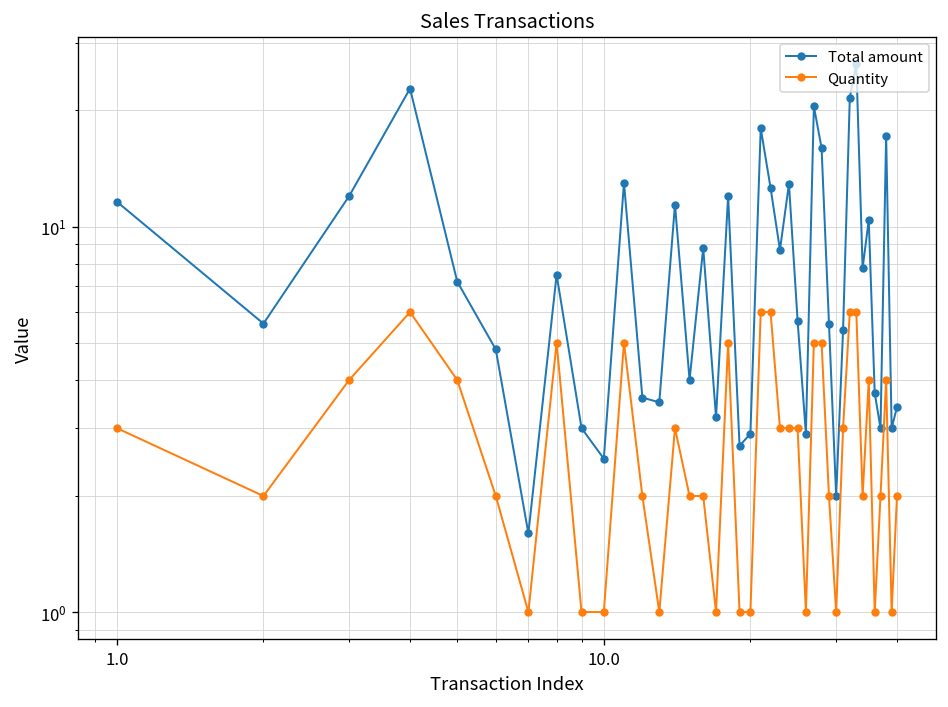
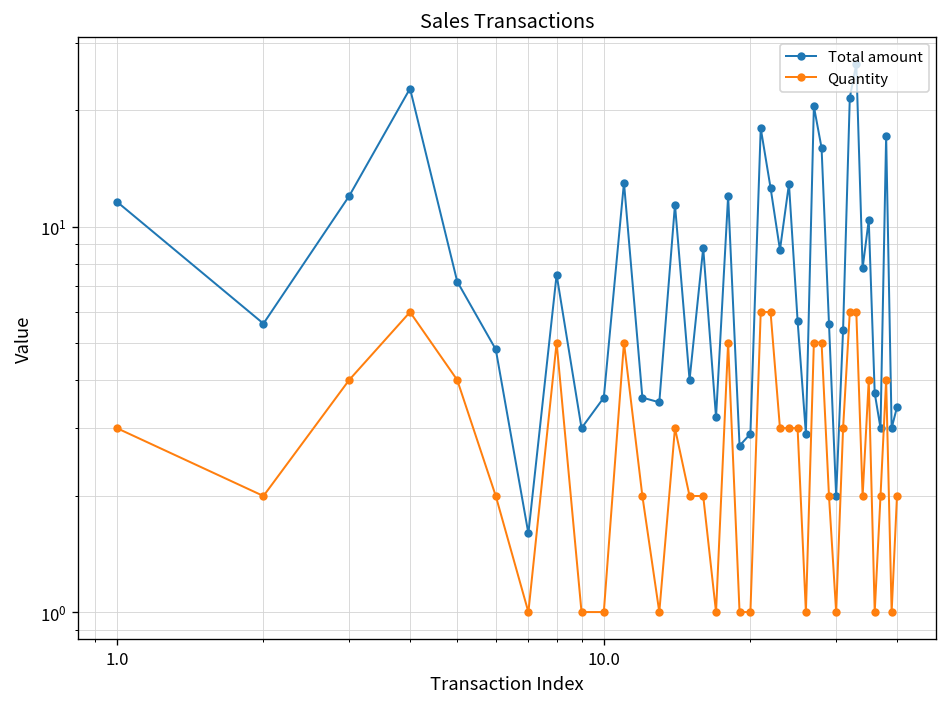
  {
    "Total amount": {
      "1.0": 11.6,
-     "10.0": 2.5
+     "10.0": 3.6
    },
    "Quantity": {
      "1.0": 3.0,
      "10.0": 1.0
    }
  }
